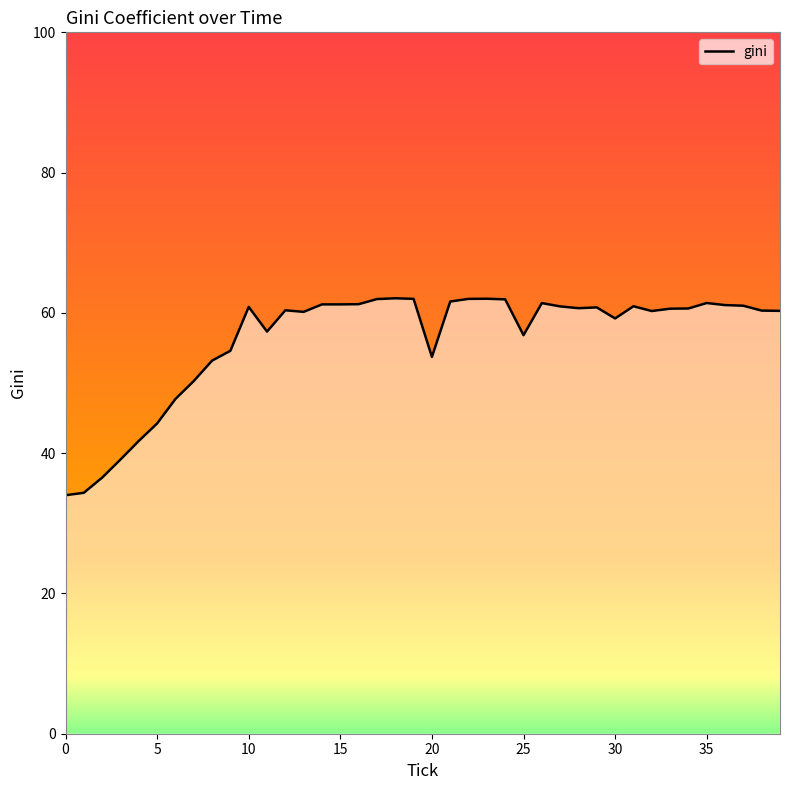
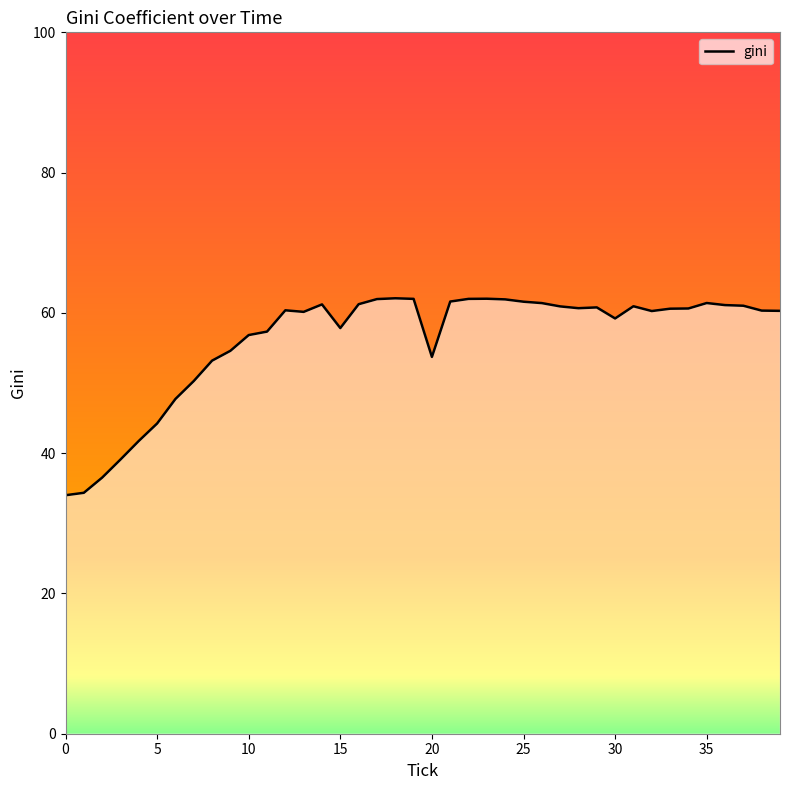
  {
    "0": 34,
    "5": 44,
-   "10": 61,
-   "15": 61,
+   "10": 57,
+   "15": 58,
    "20": 54,
-   "25": 57,
+   "25": 62,
    "30": 59,
    "35": 61
  }
